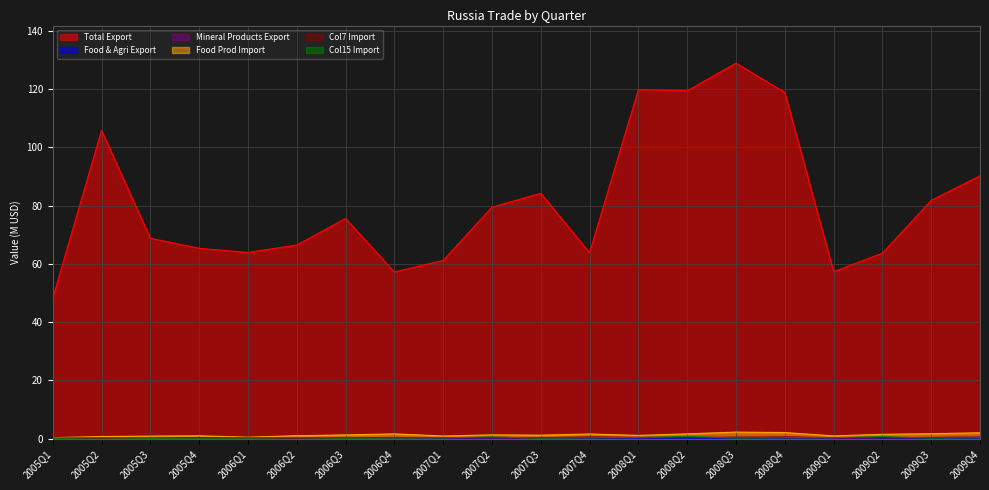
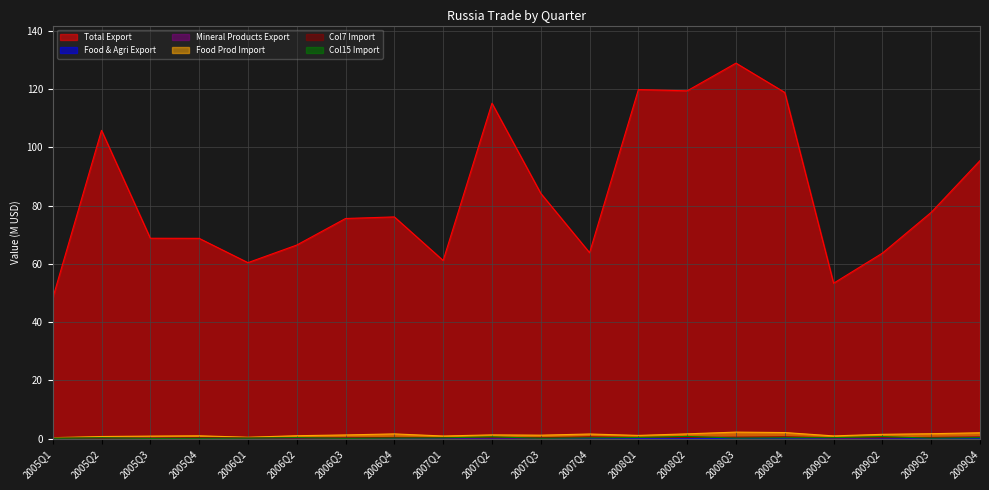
  {
    "Total Export": {
      "2005Q1": 48,
      "2005Q2": 106,
      "2005Q3": 69,
-     "2005Q4": 65,
-     "2006Q1": 64,
+     "2005Q4": 69,
+     "2006Q1": 60,
      "2006Q2": 66,
      "2006Q3": 76,
-     "2006Q4": 57,
+     "2006Q4": 76,
      "2007Q1": 61,
-     "2007Q2": 80,
+     "2007Q2": 115,
      "2007Q3": 84,
      "2007Q4": 64,
      "2008Q1": 120,
      "2008Q2": 119,
      "2008Q3": 129,
      "2008Q4": 119,
-     "2009Q1": 57,
+     "2009Q1": 53,
      "2009Q2": 64,
-     "2009Q3": 82,
-     "2009Q4": 90
+     "2009Q3": 78,
+     "2009Q4": 95
    },
    "Food Prod Import": {
      "2006Q3": 1,
      "2006Q4": 2,
      "2007Q3": 1,
      "2007Q4": 2,
      "2008Q2": 2,
      "2008Q3": 2,
      "2008Q4": 2,
      "2009Q3": 2,
      "2009Q4": 2
    }
  }
